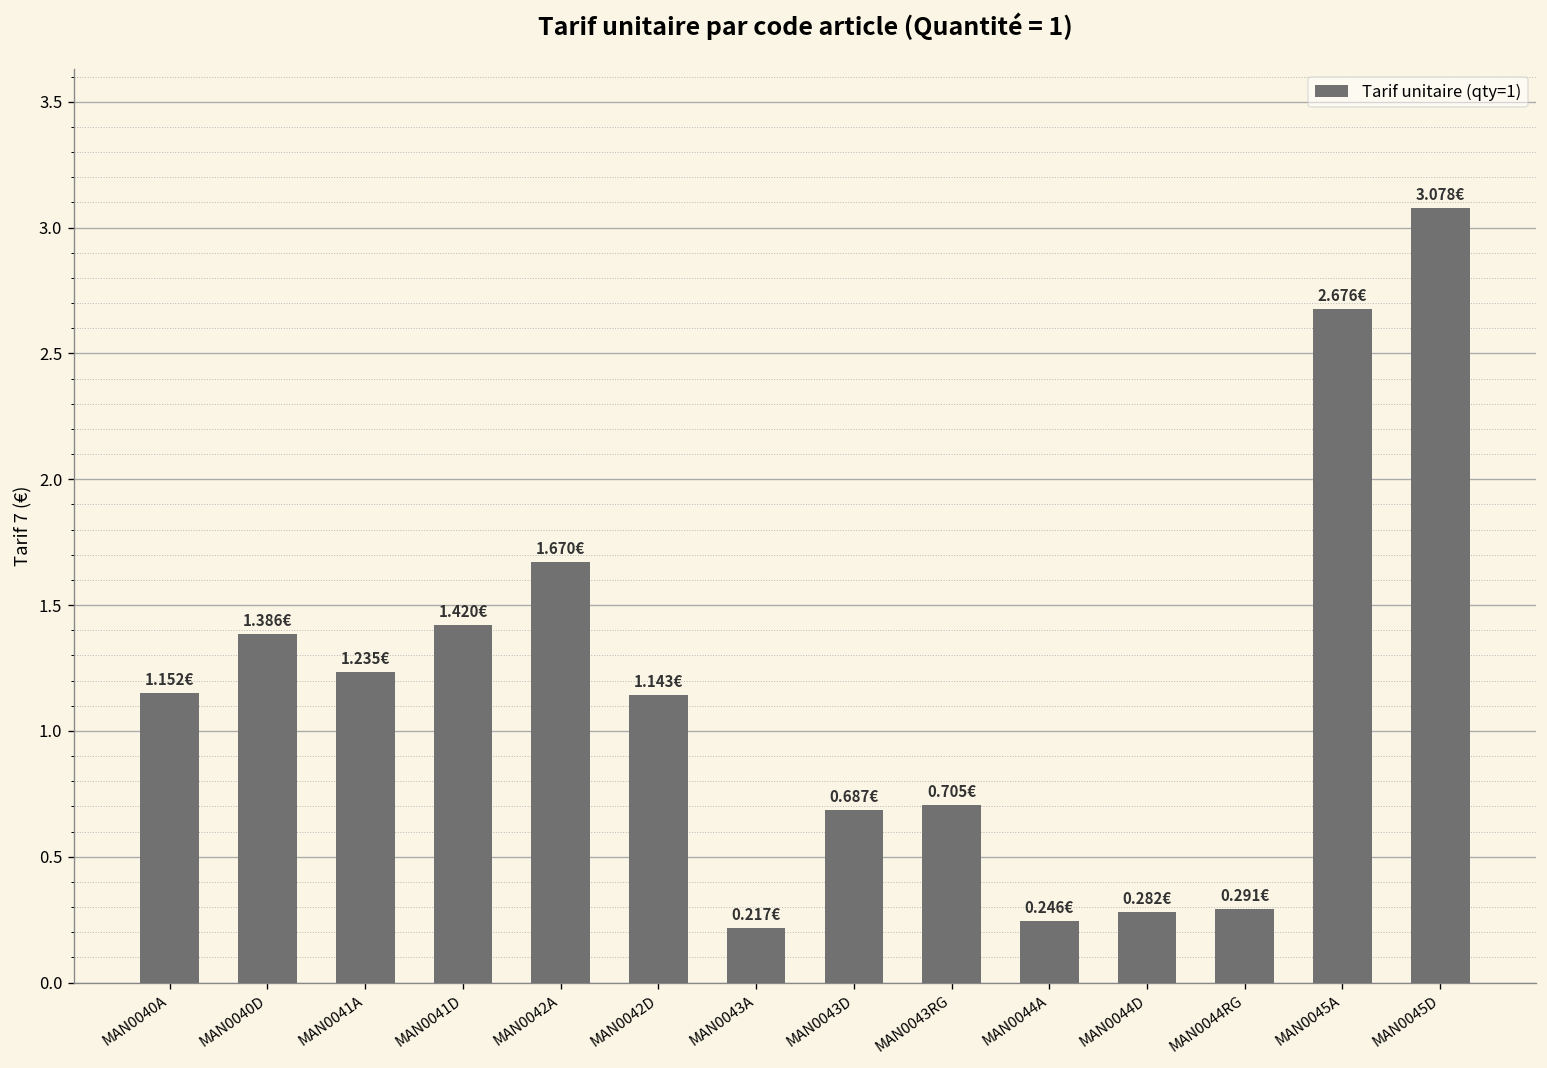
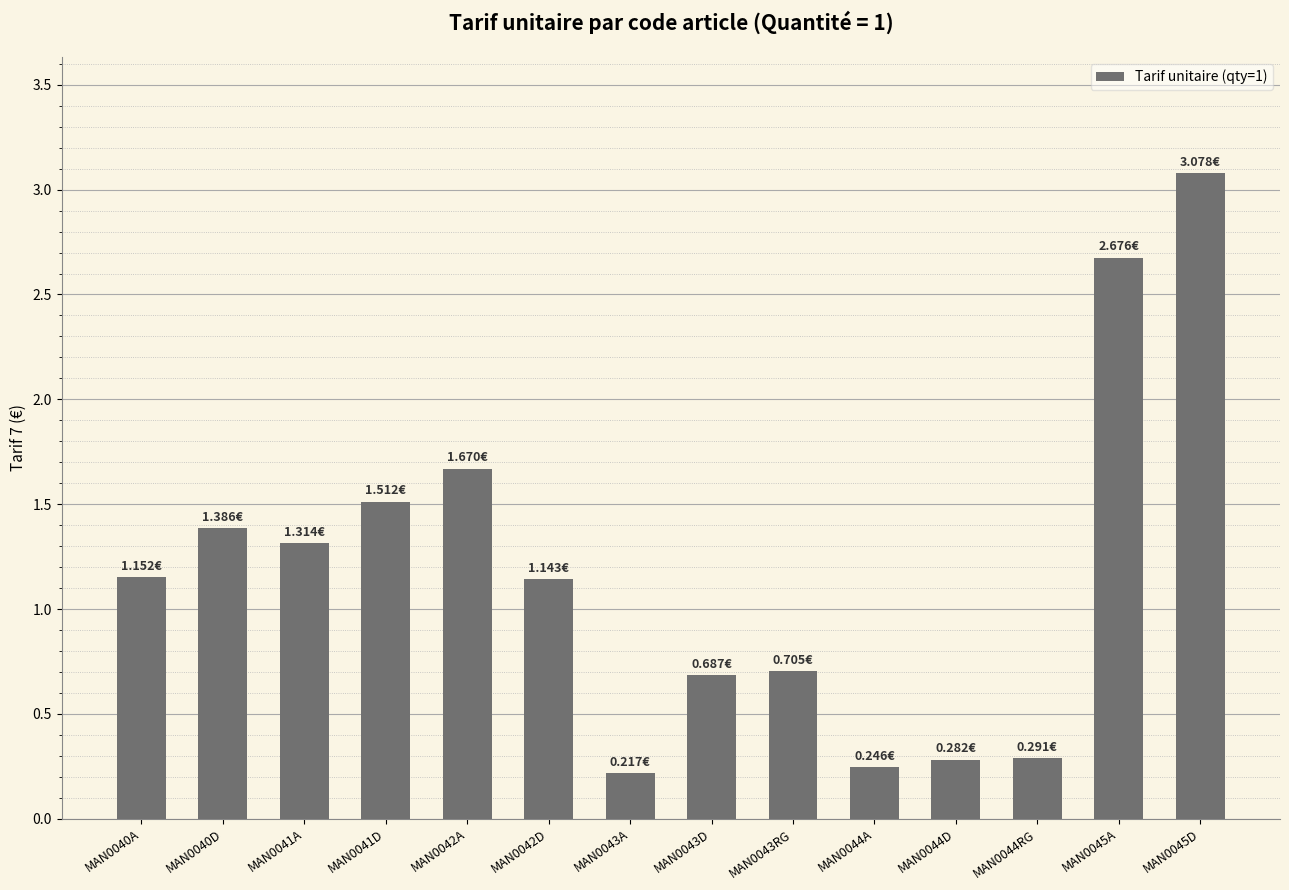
  {
    "MAN0040A": "1.152€",
    "MAN0040D": "1.386€",
-   "MAN0041A": "1.235€",
-   "MAN0041D": "1.420€",
+   "MAN0041A": "1.314€",
+   "MAN0041D": "1.512€",
    "MAN0042A": "1.670€",
    "MAN0042D": "1.143€",
    "MAN0043A": "0.217€",
    "MAN0043D": "0.687€",
    "MAN0043RG": "0.705€",
    "MAN0044A": "0.246€",
    "MAN0044D": "0.282€",
    "MAN0044RG": "0.291€",
    "MAN0045A": "2.676€",
    "MAN0045D": "3.078€"
  }
